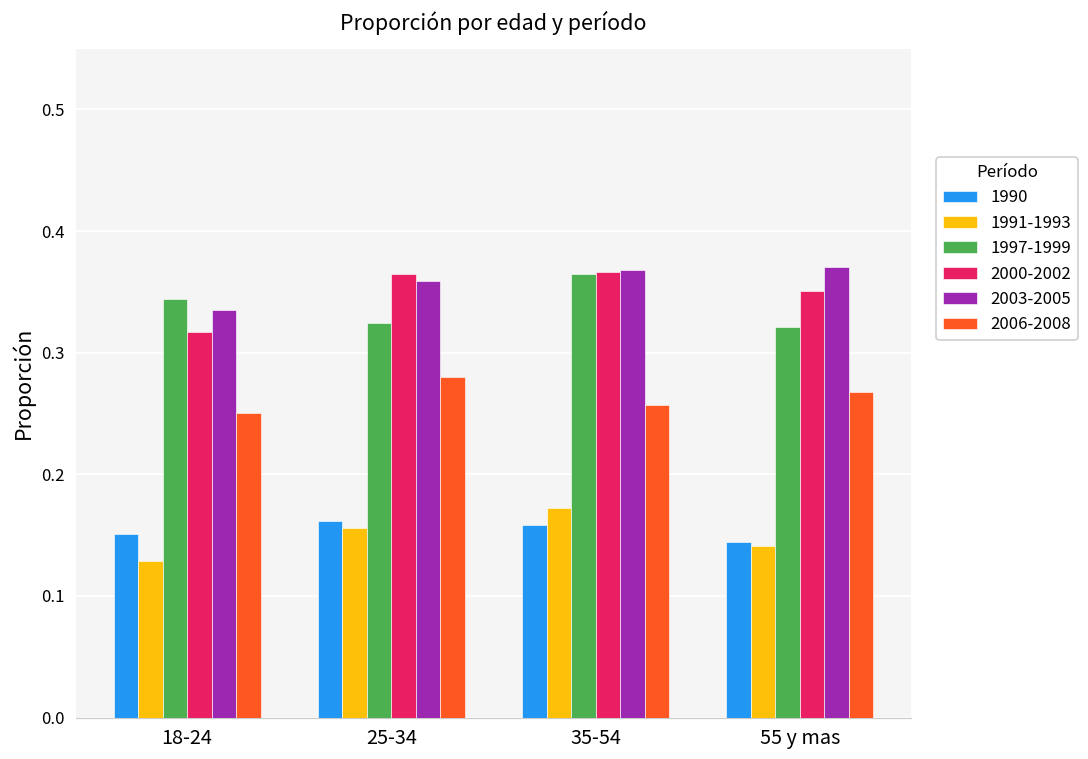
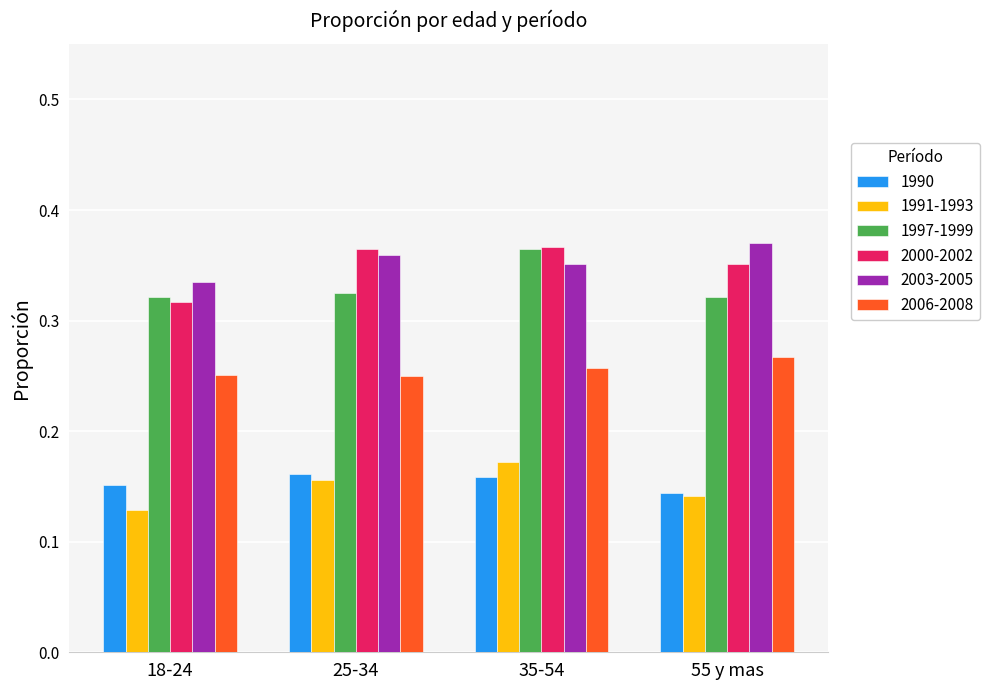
  {
    "1990": {
      "18-24": 0.151,
      "25-34": 0.161,
      "35-54": 0.158,
      "55 y mas": 0.144
    },
    "1991-1993": {
      "18-24": 0.129,
      "25-34": 0.156,
      "35-54": 0.172,
      "55 y mas": 0.141
    },
    "1997-1999": {
-     "18-24": 0.344,
+     "18-24": 0.322,
      "25-34": 0.325,
      "35-54": 0.365,
      "55 y mas": 0.321
    },
    "2000-2002": {
      "18-24": 0.317,
      "25-34": 0.365,
      "35-54": 0.366,
      "55 y mas": 0.351
    },
    "2003-2005": {
      "18-24": 0.335,
      "25-34": 0.359,
-     "35-54": 0.368,
+     "35-54": 0.351,
      "55 y mas": 0.370
    },
    "2006-2008": {
      "18-24": 0.251,
-     "25-34": 0.280,
+     "25-34": 0.250,
      "35-54": 0.257,
      "55 y mas": 0.267
    }
  }
